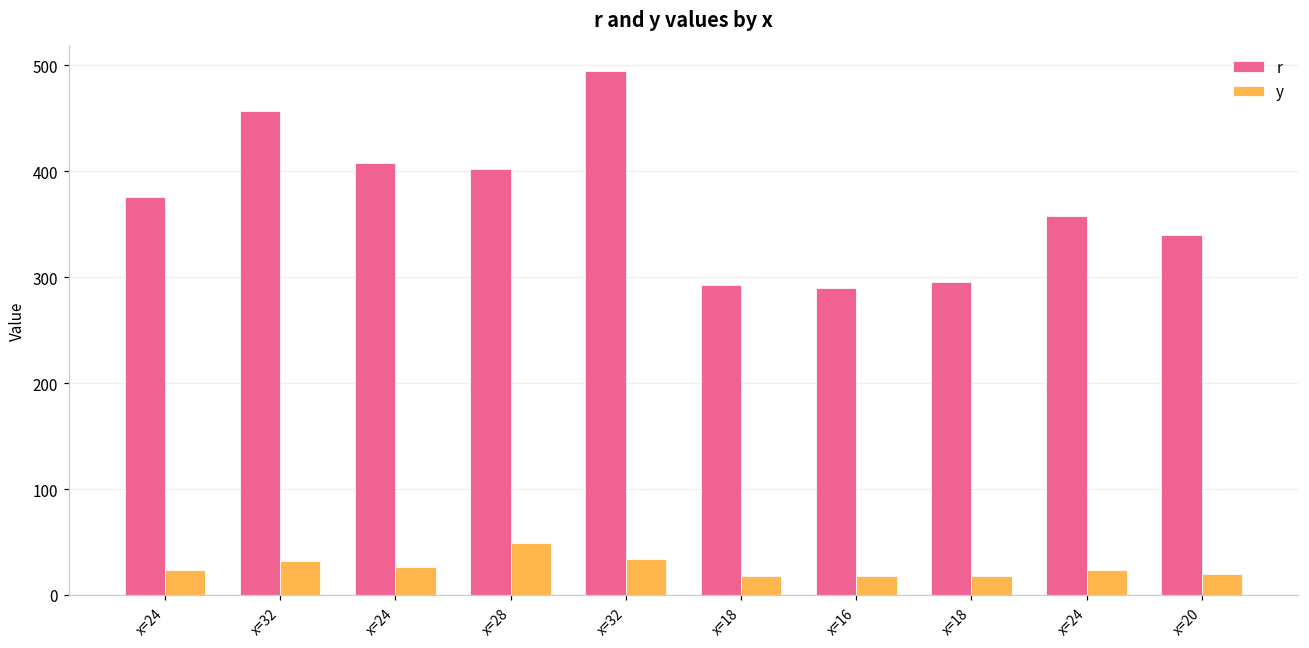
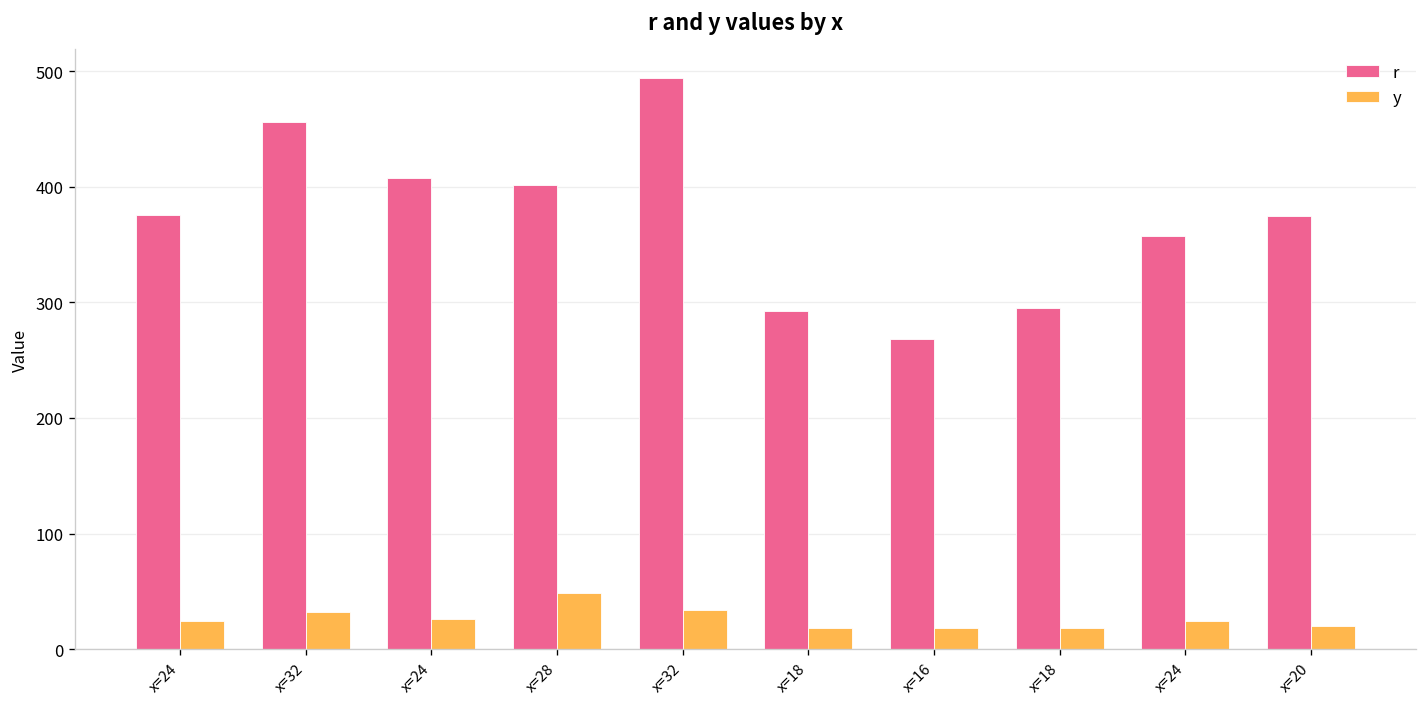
  {
    "r": {
      "x=28": 400,
-     "x=16": 290,
-     "x=20": 340
+     "x=16": 270,
+     "x=20": 370
    },
    "y": {
      "x=28": 50,
      "x=16": 20,
      "x=20": 20
    }
  }
